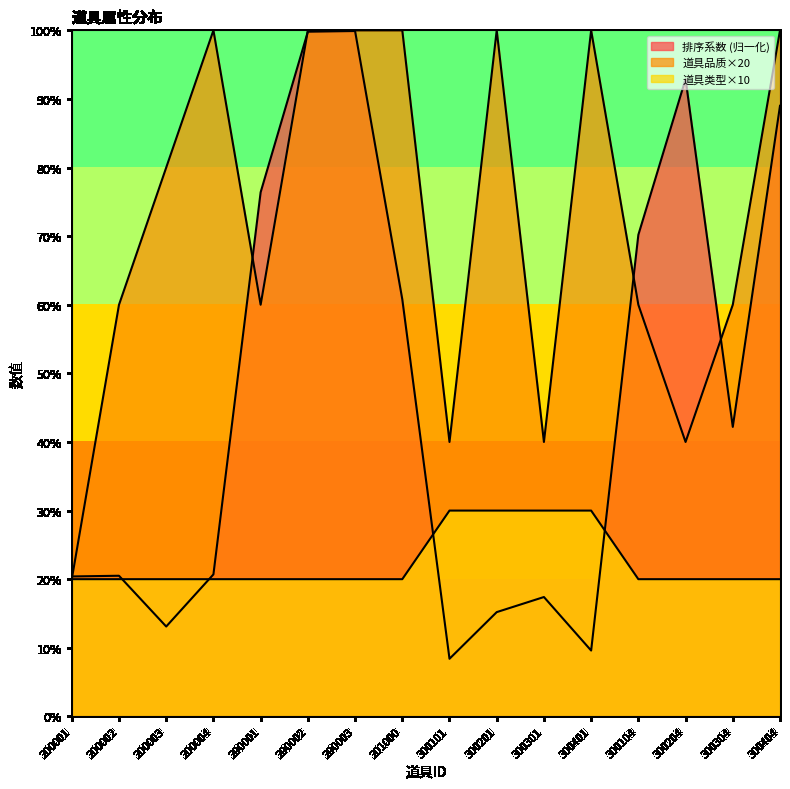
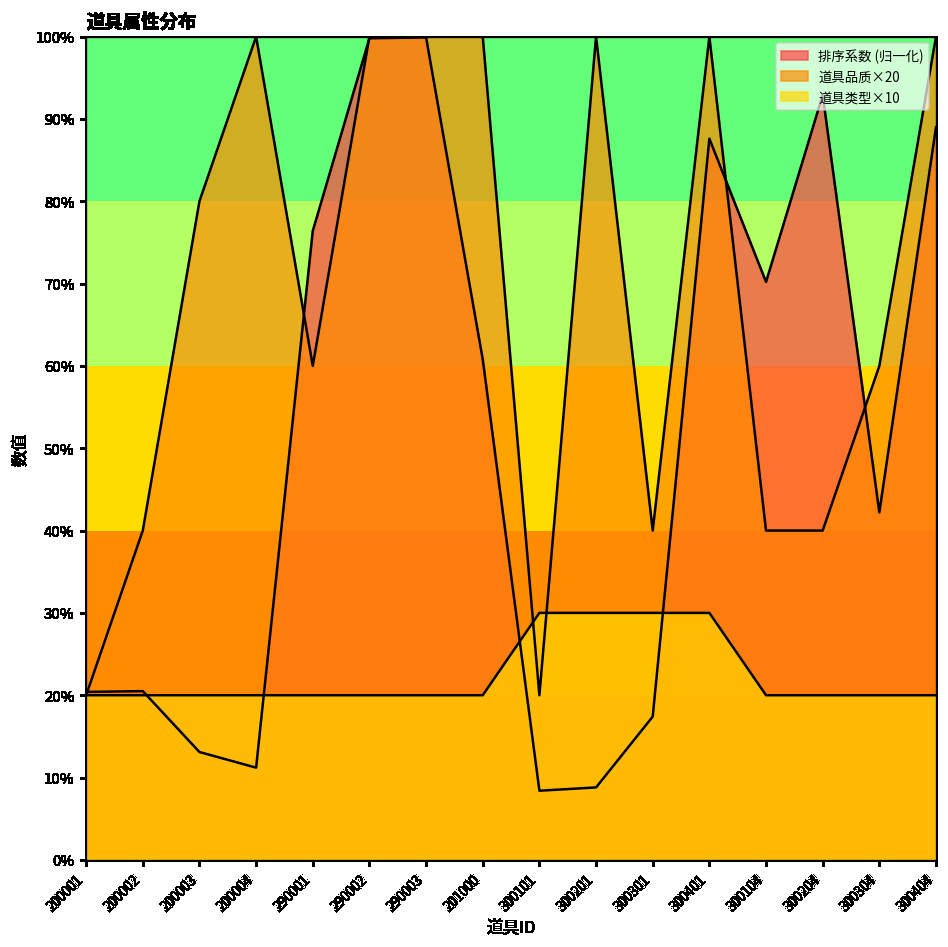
  {
    "排序系数 (归一化)": {
      "200001": "20%",
      "200002": "21%",
      "200003": "13%",
-     "200004": "21%",
+     "200004": "11%",
      "290001": "76%",
      "201000": "61%",
      "300101": "8%",
-     "300201": "15%",
+     "300201": "9%",
      "300301": "17%",
-     "300401": "10%",
+     "300401": "88%",
      "300104": "70%",
      "300304": "42%",
      "300404": "89%"
    },
    "道具品质×20": {
-     "200002": "60%",
+     "200002": "40%",
      "200003": "80%",
      "200004": "100%",
      "290001": "60%",
      "201000": "100%",
-     "300101": "40%",
+     "300101": "20%",
      "300201": "100%",
      "300301": "40%",
      "300401": "100%",
-     "300104": "60%",
+     "300104": "40%",
      "300204": "40%",
      "300304": "60%",
      "300404": "100%"
    },
    "道具类型×10": {
      "200002": "20%",
      "200003": "20%",
      "200004": "20%",
      "290001": "20%",
      "290002": "20%",
      "290003": "20%",
      "201000": "20%",
      "300101": "30%",
      "300201": "30%",
      "300301": "30%",
      "300401": "30%",
      "300104": "20%",
      "300204": "20%",
      "300304": "20%",
      "300404": "20%"
    }
  }
